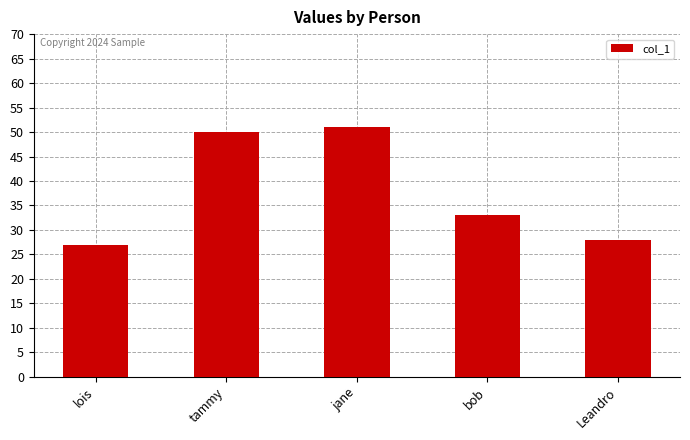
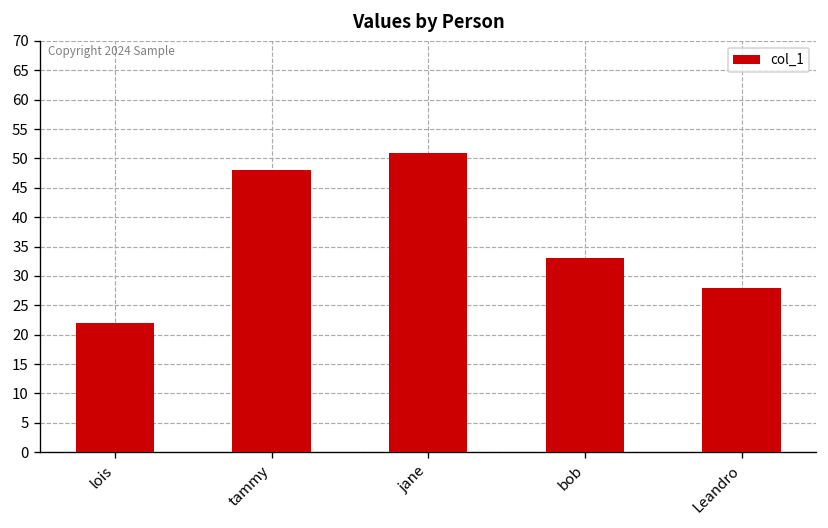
  {
-   "lois": 27,
-   "tammy": 50,
+   "lois": 22,
+   "tammy": 48,
    "jane": 51,
    "bob": 33,
    "Leandro": 28
  }
